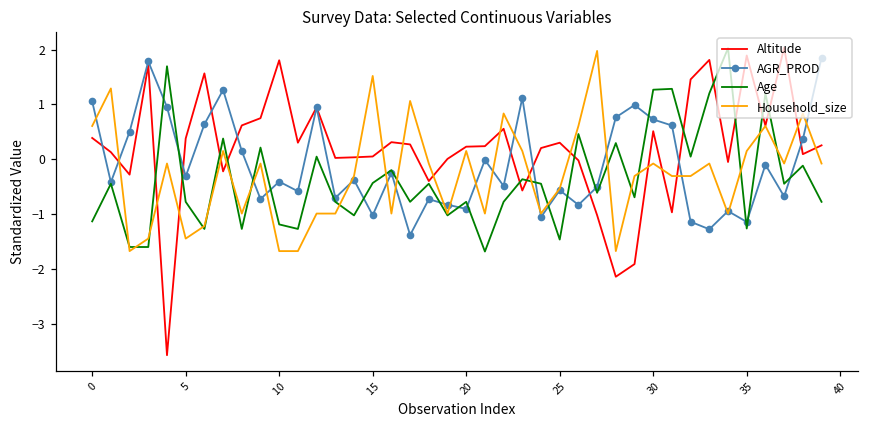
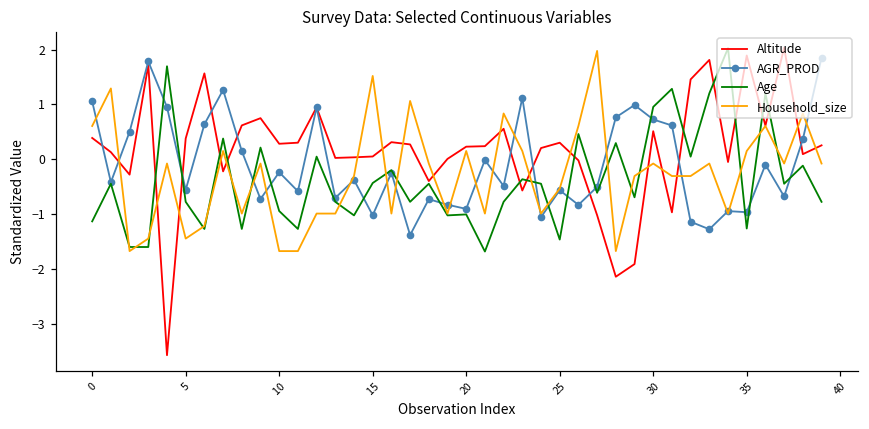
  {
    "Altitude": {
      "0": 0.4,
      "5": 0.4,
-     "10": 1.8,
+     "10": 0.3,
      "15": 0.0,
      "20": 0.2,
      "25": 0.3,
      "30": 0.5
    },
    "AGR_PROD": {
      "0": 1.1,
-     "5": -0.3,
-     "10": -0.4,
+     "5": -0.6,
+     "10": -0.2,
      "15": -1.0,
      "20": -0.9,
      "30": 0.7,
-     "35": -1.1
+     "35": -1.0
    },
    "Age": {
      "0": -1.1,
      "5": -0.8,
-     "10": -1.2,
+     "10": -0.9,
      "15": -0.4,
-     "20": -0.8,
+     "20": -1.0,
      "25": -1.5,
-     "30": 1.3,
+     "30": 1.0,
      "35": -1.3
    },
    "Household_size": {
      "0": 0.6,
      "5": -1.4,
      "10": -1.7,
      "15": 1.5,
      "20": 0.1,
      "30": -0.1,
      "35": 0.1
    }
  }
